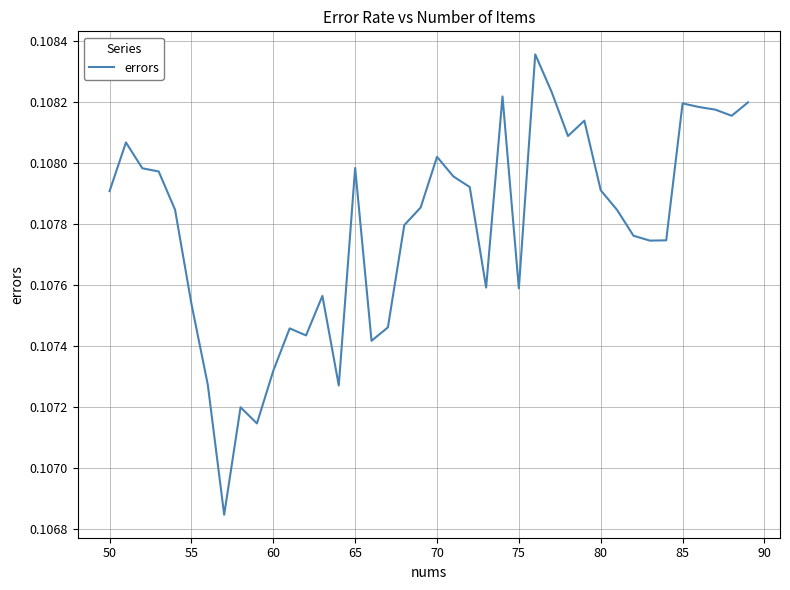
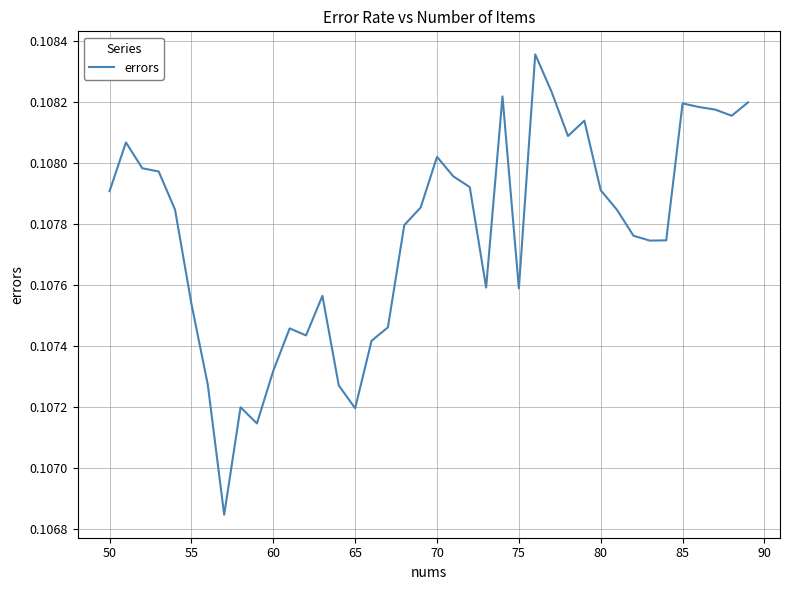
  {
    "50": 0.10791,
    "55": 0.10754,
    "60": 0.10732,
-   "65": 0.10798,
+   "65": 0.10720,
    "70": 0.10802,
    "75": 0.10759,
    "80": 0.10791,
    "85": 0.10819
  }
